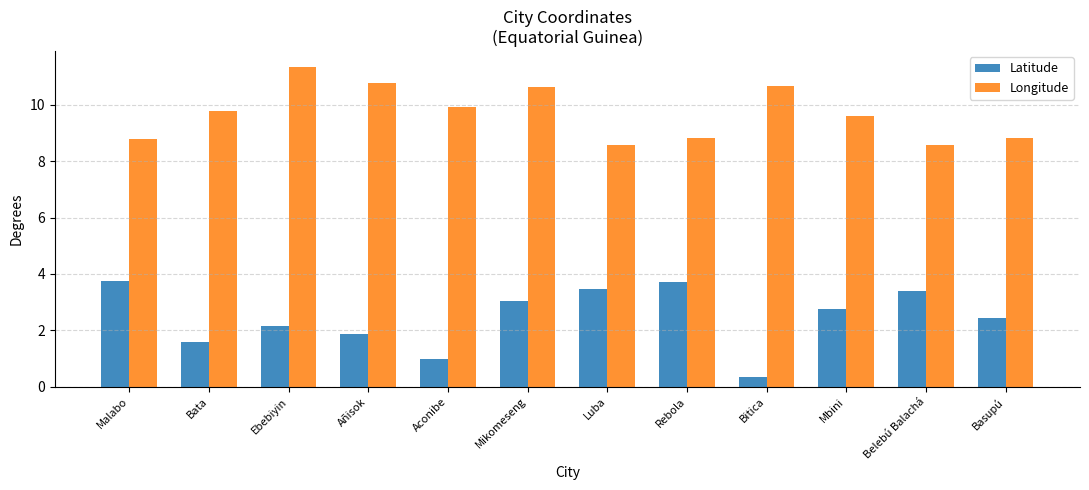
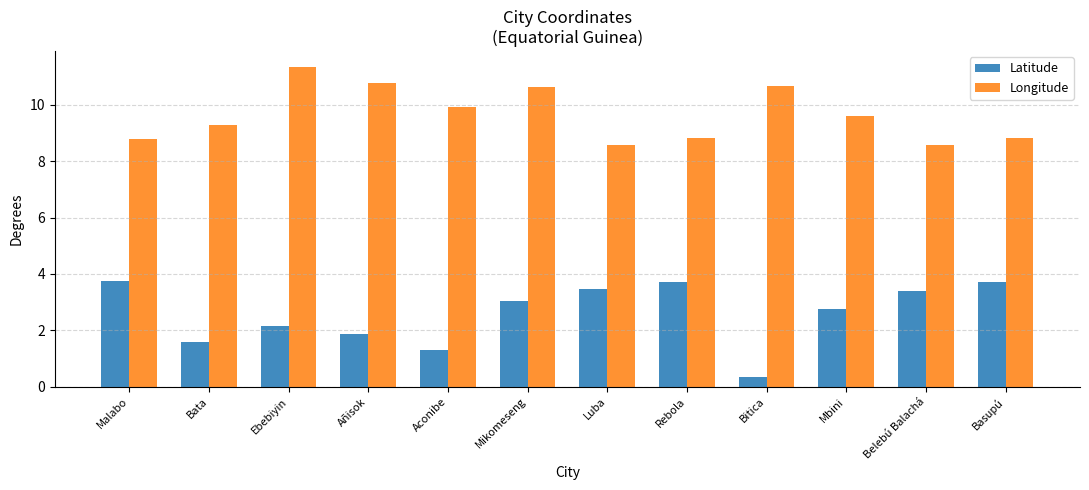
  {
    "Latitude": {
      "Malabo": 3.8,
      "Bata": 1.6,
      "Ebebiyin": 2.2,
      "Añisok": 1.9,
-     "Aconibe": 1.0,
+     "Aconibe": 1.3,
      "Mikomeseng": 3.1,
      "Luba": 3.5,
      "Rebola": 3.7,
      "Bitica": 0.4,
      "Mbini": 2.8,
      "Belebú Balachá": 3.4,
-     "Basupú": 2.5
+     "Basupú": 3.7
    },
    "Longitude": {
      "Malabo": 8.8,
-     "Bata": 9.8,
+     "Bata": 9.3,
      "Ebebiyin": 11.3,
      "Añisok": 10.8,
      "Aconibe": 9.9,
      "Mikomeseng": 10.6,
      "Luba": 8.6,
      "Rebola": 8.8,
      "Bitica": 10.7,
      "Mbini": 9.6,
      "Belebú Balachá": 8.6,
      "Basupú": 8.8
    }
  }
